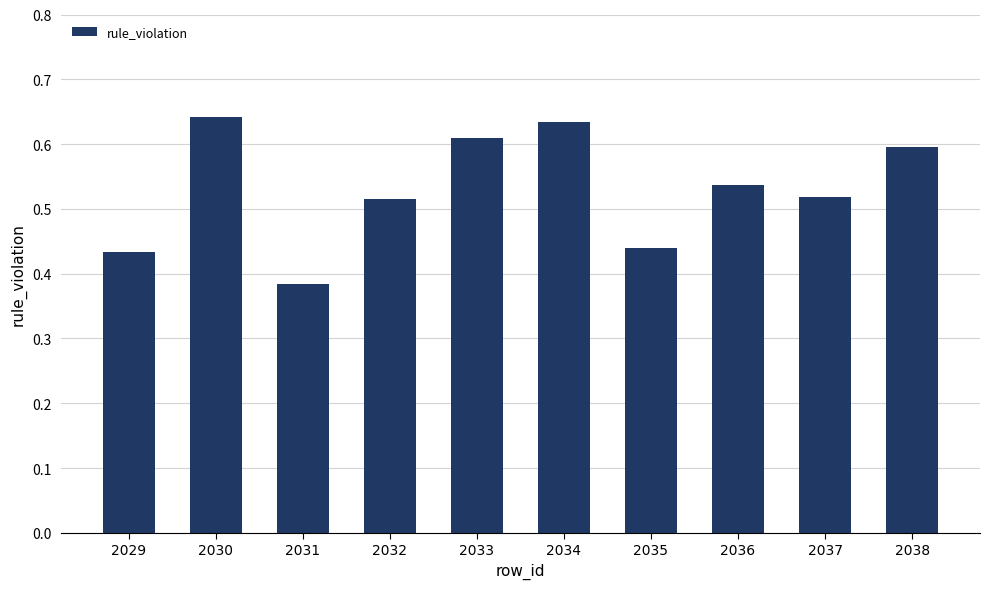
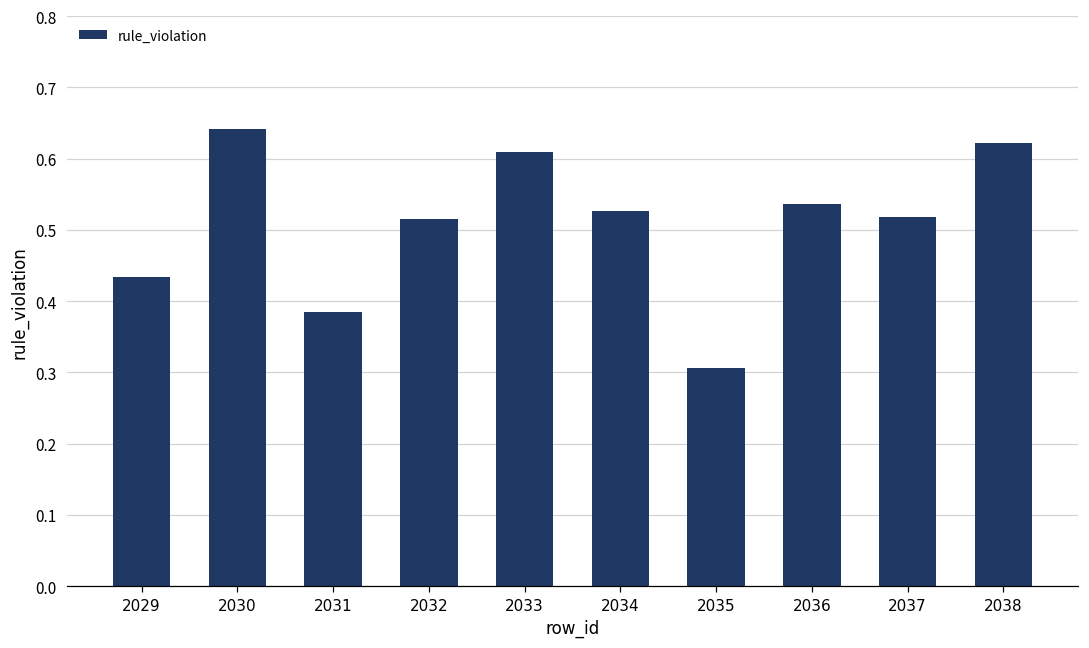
  {
    "2029": 0.43,
    "2030": 0.64,
    "2031": 0.38,
    "2032": 0.52,
    "2033": 0.61,
-   "2034": 0.63,
-   "2035": 0.44,
+   "2034": 0.53,
+   "2035": 0.31,
    "2036": 0.54,
    "2037": 0.52,
-   "2038": 0.60
+   "2038": 0.62
  }
